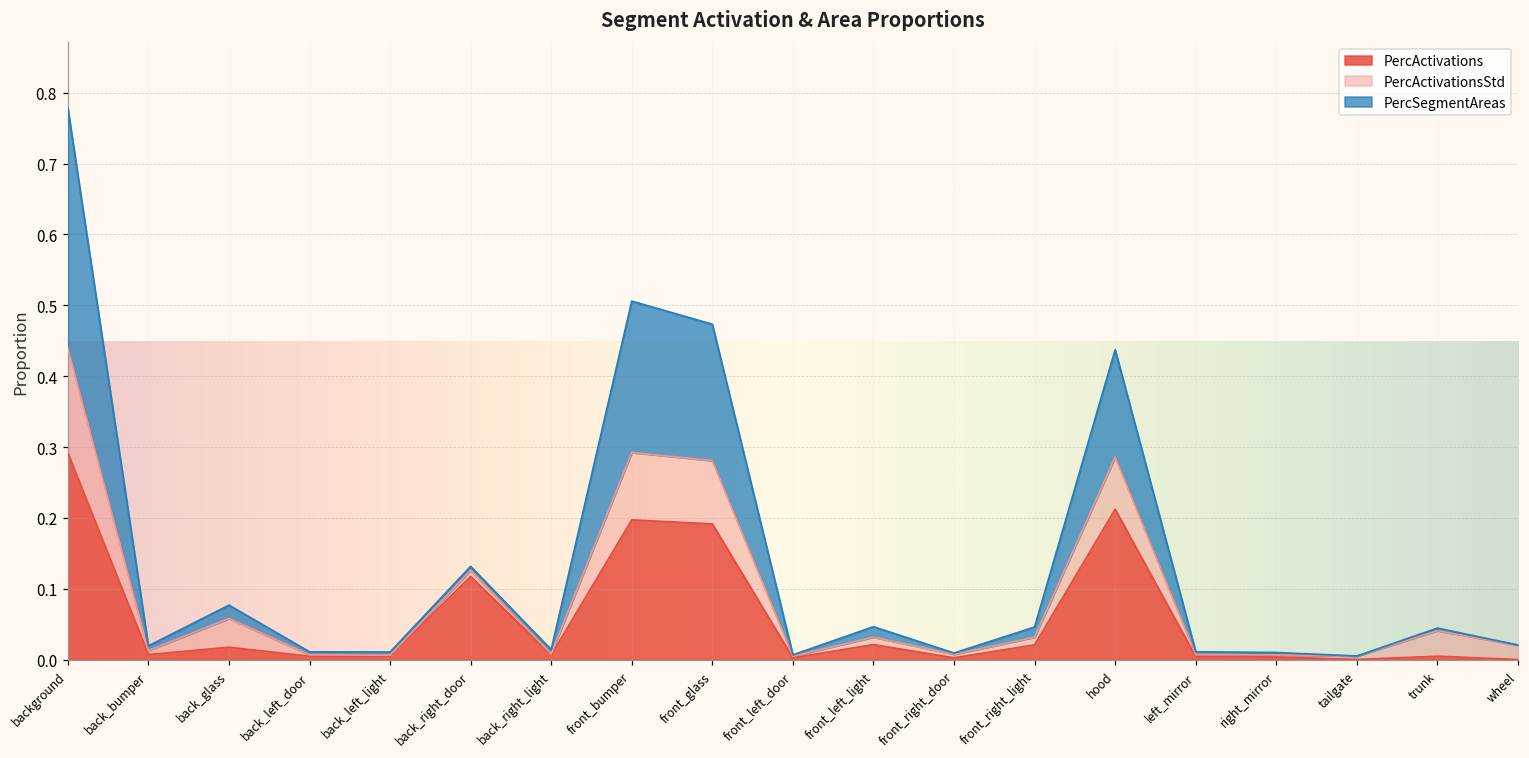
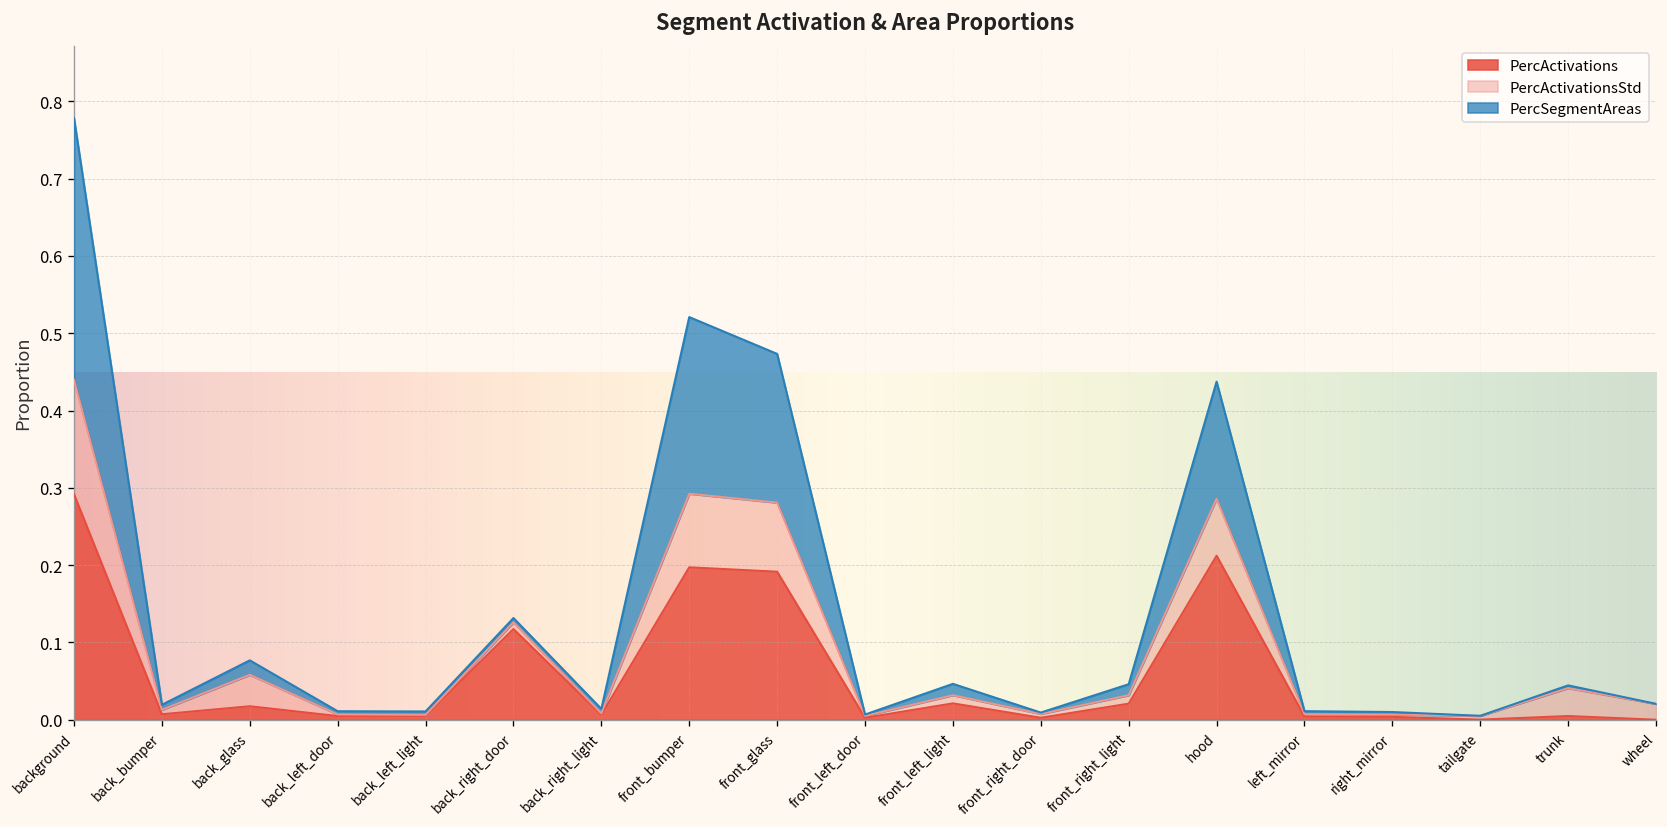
  {
    "PercActivations": {
      "background": 0.29,
      "back_bumper": 0.01,
      "back_glass": 0.02,
      "back_right_door": 0.12,
      "front_bumper": 0.20,
      "front_glass": 0.19,
      "front_left_light": 0.02,
      "front_right_door": 0.00,
      "front_right_light": 0.02,
      "hood": 0.21,
      "tailgate": 0.00,
      "trunk": 0.00,
      "wheel": 0.00
    },
    "PercActivationsStd": {
      "background": 0.15,
      "back_bumper": 0.01,
      "back_glass": 0.04,
      "back_right_door": 0.01,
      "front_bumper": 0.10,
      "front_glass": 0.09,
      "front_left_light": 0.01,
      "front_right_light": 0.01,
      "hood": 0.07
    },
    "PercSegmentAreas": {
      "background": 0.34,
      "back_bumper": 0.01,
      "back_glass": 0.02,
      "back_left_door": 0.00,
      "back_left_light": 0.00,
      "back_right_door": 0.01,
      "back_right_light": 0.01,
-     "front_bumper": 0.21,
+     "front_bumper": 0.23,
      "front_glass": 0.19,
      "front_left_light": 0.01,
      "front_right_light": 0.01,
      "hood": 0.15
    }
  }
